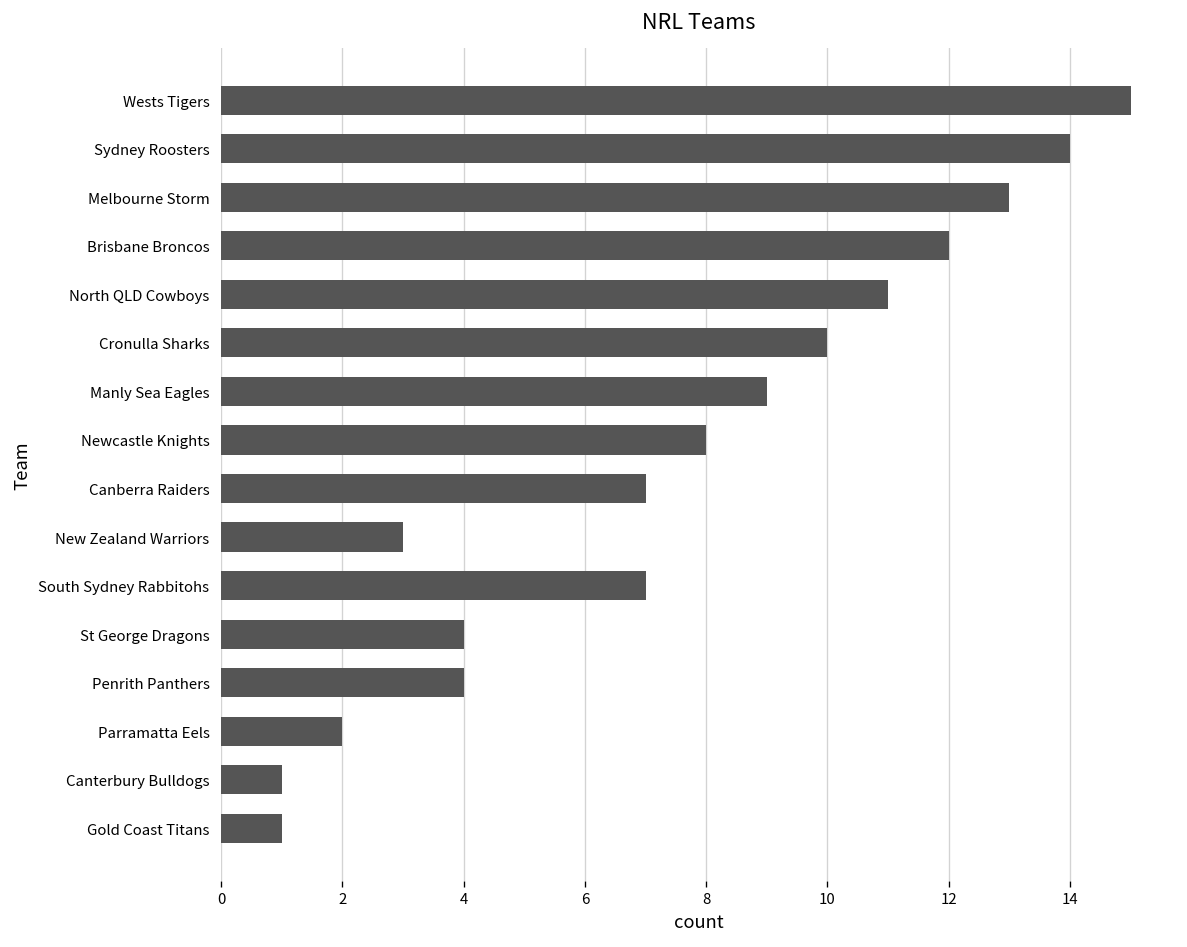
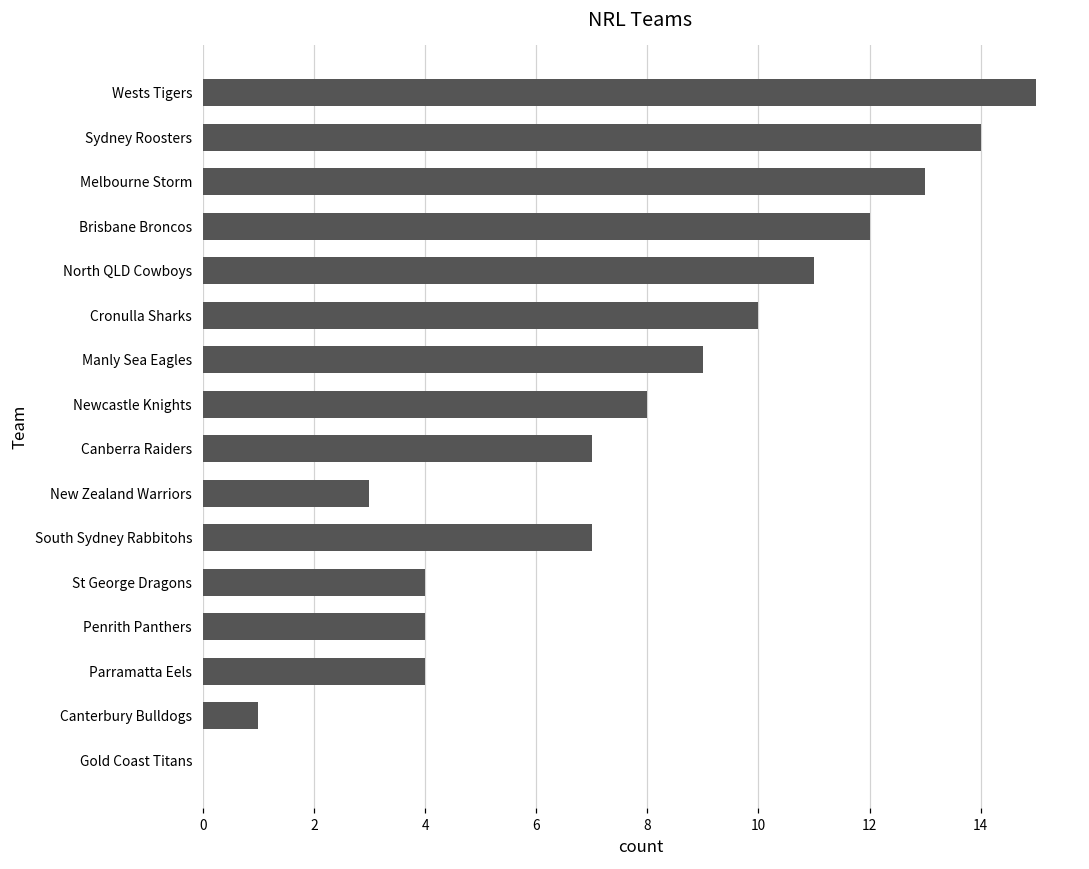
  {
    "Wests Tigers": 15,
    "Sydney Roosters": 14,
    "Melbourne Storm": 13,
    "Brisbane Broncos": 12,
    "North QLD Cowboys": 11,
    "Cronulla Sharks": 10,
    "Manly Sea Eagles": 9,
    "Newcastle Knights": 8,
    "Canberra Raiders": 7,
    "New Zealand Warriors": 3,
    "South Sydney Rabbitohs": 7,
    "St George Dragons": 4,
    "Penrith Panthers": 4,
-   "Parramatta Eels": 2,
+   "Parramatta Eels": 4,
    "Canterbury Bulldogs": 1,
-   "Gold Coast Titans": 1
+   "Gold Coast Titans": 0
  }
